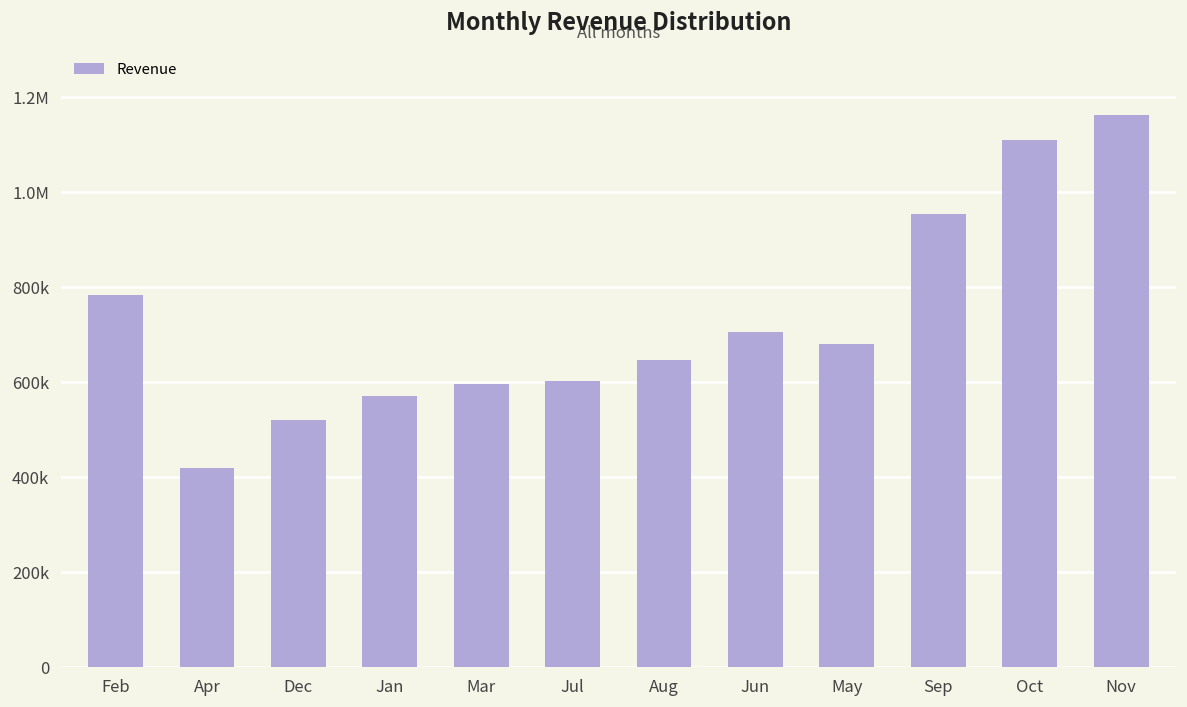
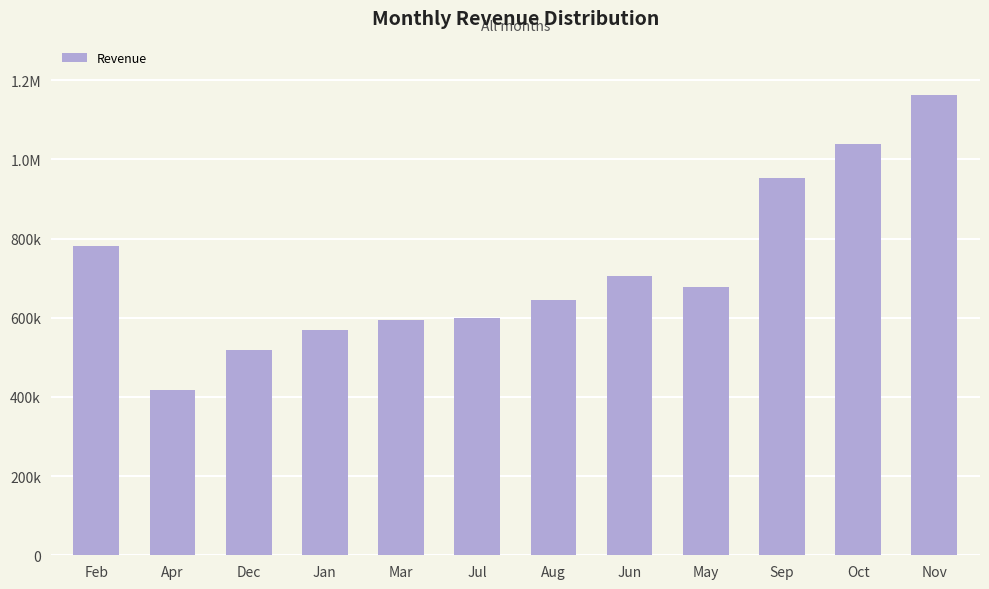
  {
    "Feb": 780000,
    "Apr": 420000,
    "Dec": 520000,
    "Jan": 570000,
    "Mar": 600000,
    "Jul": 600000,
    "Aug": 650000,
    "Jun": 710000,
    "May": 680000,
    "Sep": 950000,
-   "Oct": 1110000,
+   "Oct": 1040000,
    "Nov": 1160000
  }
